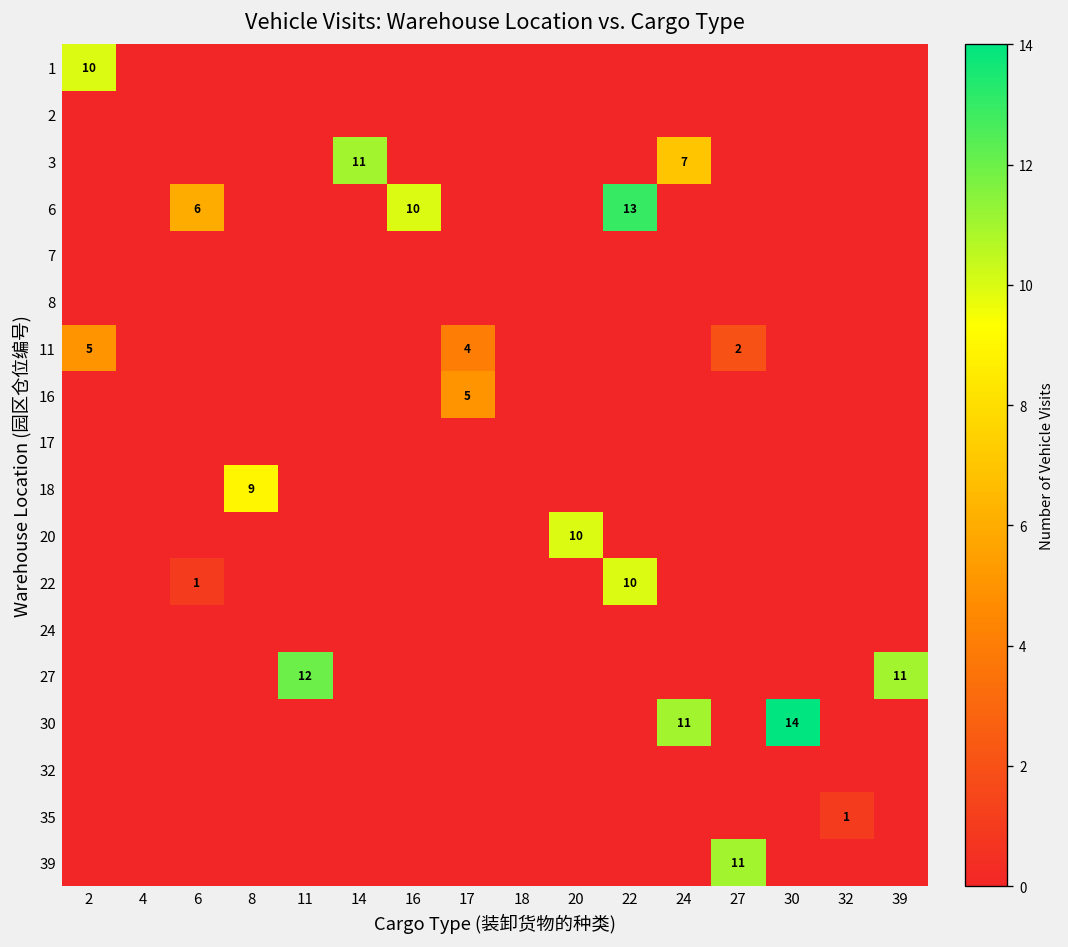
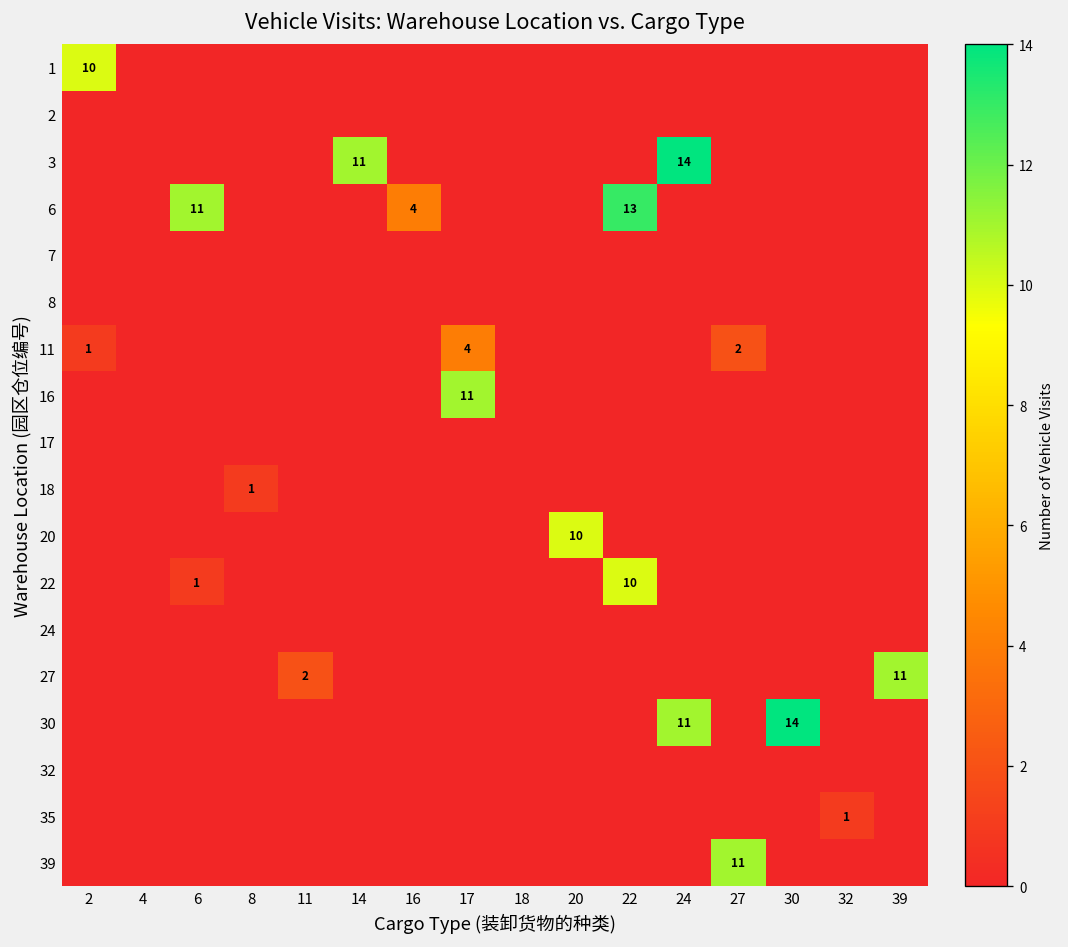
  {
    "1": {
      "2": 10
    },
    "3": {
      "14": 11,
-     "24": 7
+     "24": 14
    },
    "6": {
-     "6": 6,
-     "16": 10,
+     "6": 11,
+     "16": 4,
      "22": 13
    },
    "11": {
-     "2": 5,
+     "2": 1,
      "17": 4,
      "27": 2
    },
    "16": {
-     "17": 5
+     "17": 11
    },
    "18": {
-     "8": 9
+     "8": 1
    },
    "20": {
      "20": 10
    },
    "22": {
      "6": 1,
      "22": 10
    },
    "27": {
-     "11": 12,
+     "11": 2,
      "39": 11
    },
    "30": {
      "24": 11,
      "30": 14
    },
    "35": {
      "32": 1
    },
    "39": {
      "27": 11
    }
  }
